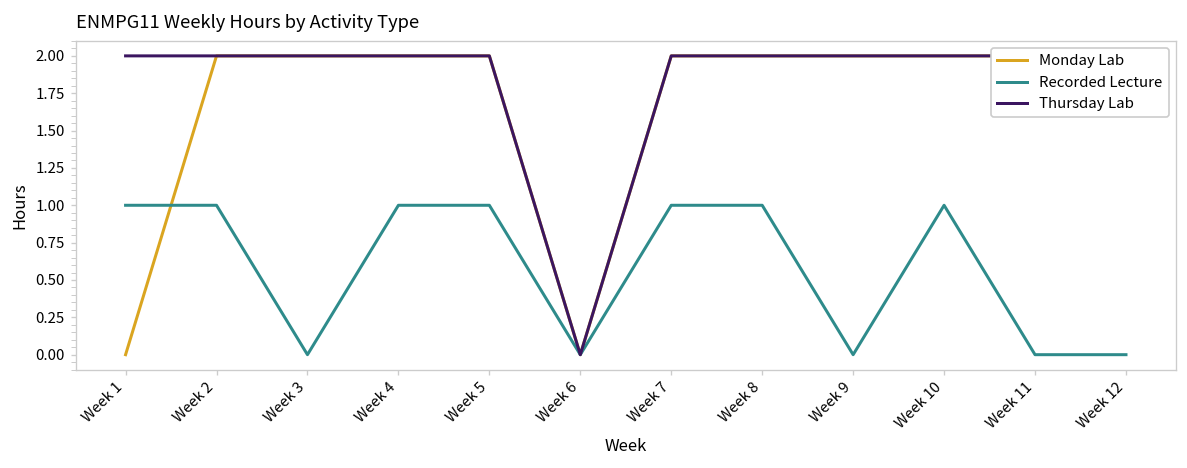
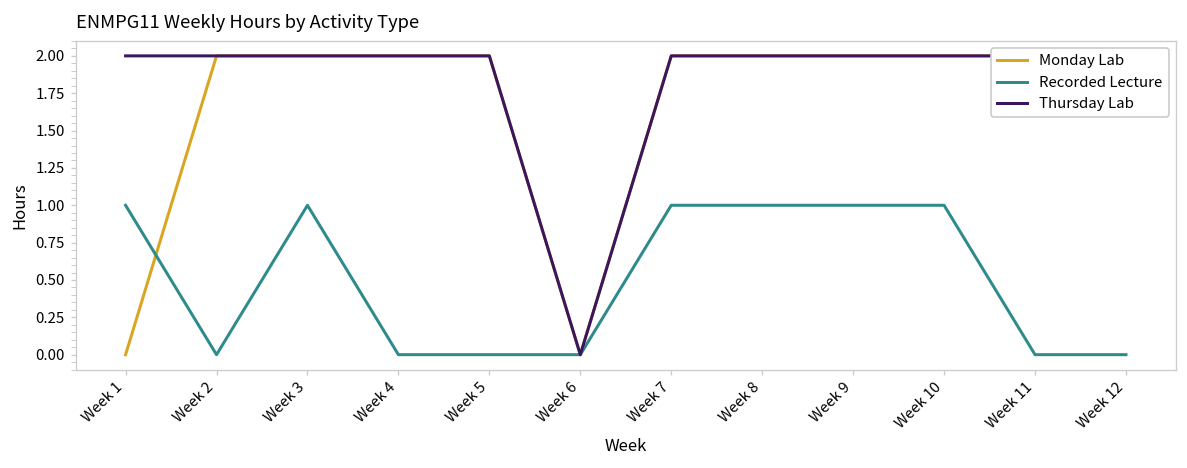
  {
    "Monday Lab": {
      "Week 1": 0
    },
    "Recorded Lecture": {
      "Week 1": 1,
-     "Week 2": 1,
-     "Week 3": 0,
-     "Week 4": 1,
-     "Week 5": 1,
+     "Week 2": 0,
+     "Week 3": 1,
+     "Week 4": 0,
+     "Week 5": 0,
      "Week 7": 1,
      "Week 8": 1,
-     "Week 9": 0,
+     "Week 9": 1,
      "Week 10": 1,
      "Week 11": 0,
      "Week 12": 0
    },
    "Thursday Lab": {
      "Week 1": 2
    }
  }
